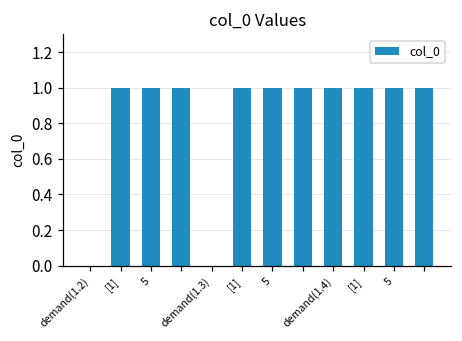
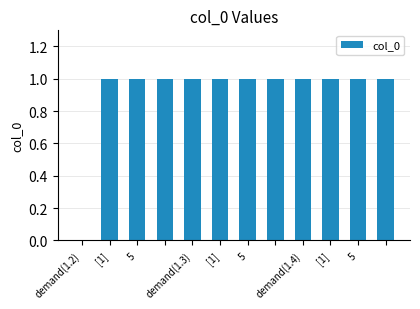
  {
    "demand(1.2)": 0,
-   "demand(1.3)": 0,
+   "demand(1.3)": 1,
    "demand(1.4)": 1
  }
